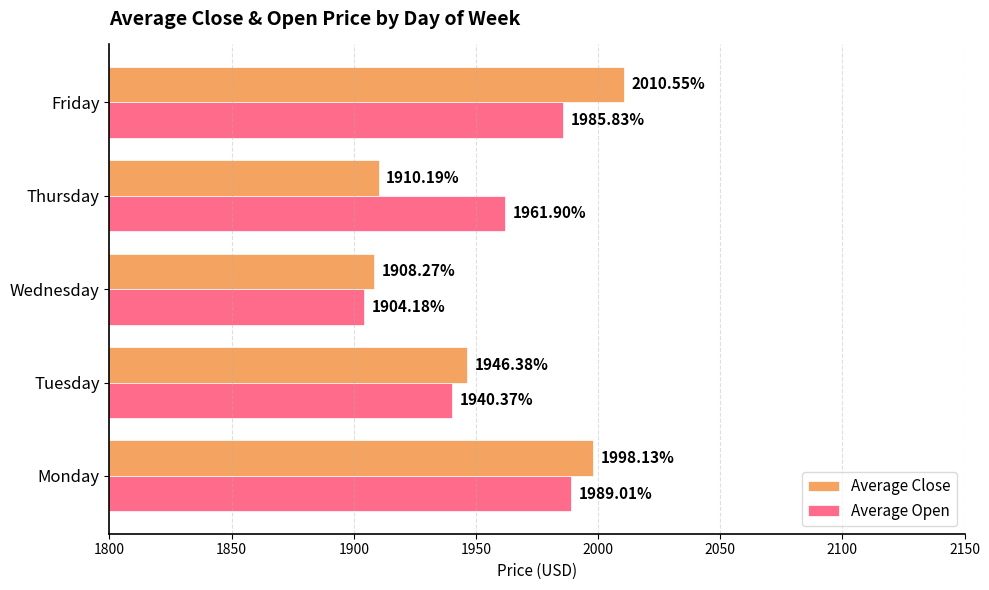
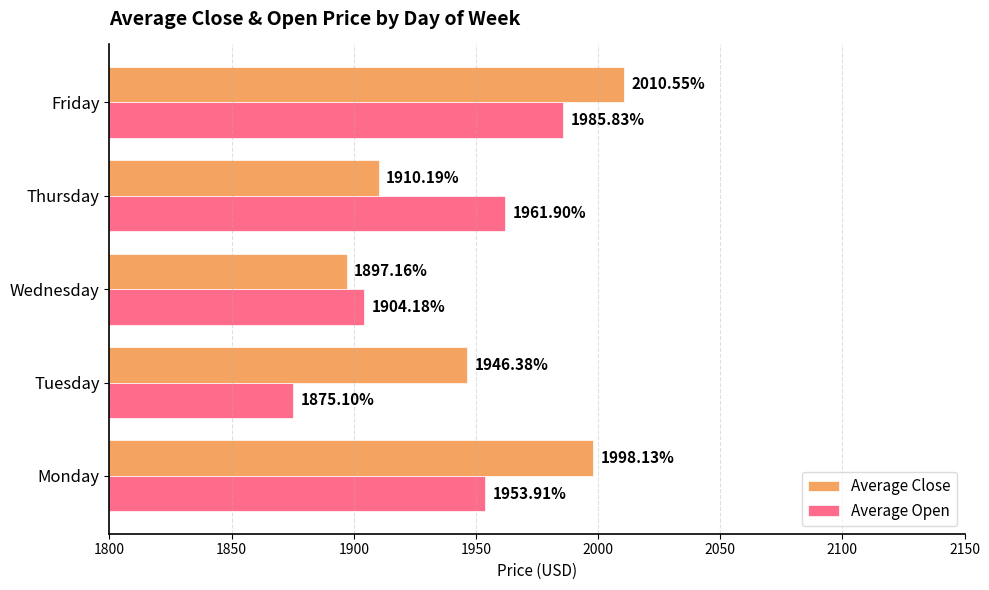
  {
    "Average Close": {
      "Friday": "2010.55%",
      "Thursday": "1910.19%",
-     "Wednesday": "1908.27%",
+     "Wednesday": "1897.16%",
      "Tuesday": "1946.38%",
      "Monday": "1998.13%"
    },
    "Average Open": {
      "Friday": "1985.83%",
      "Thursday": "1961.90%",
      "Wednesday": "1904.18%",
-     "Tuesday": "1940.37%",
-     "Monday": "1989.01%"
+     "Tuesday": "1875.10%",
+     "Monday": "1953.91%"
    }
  }
